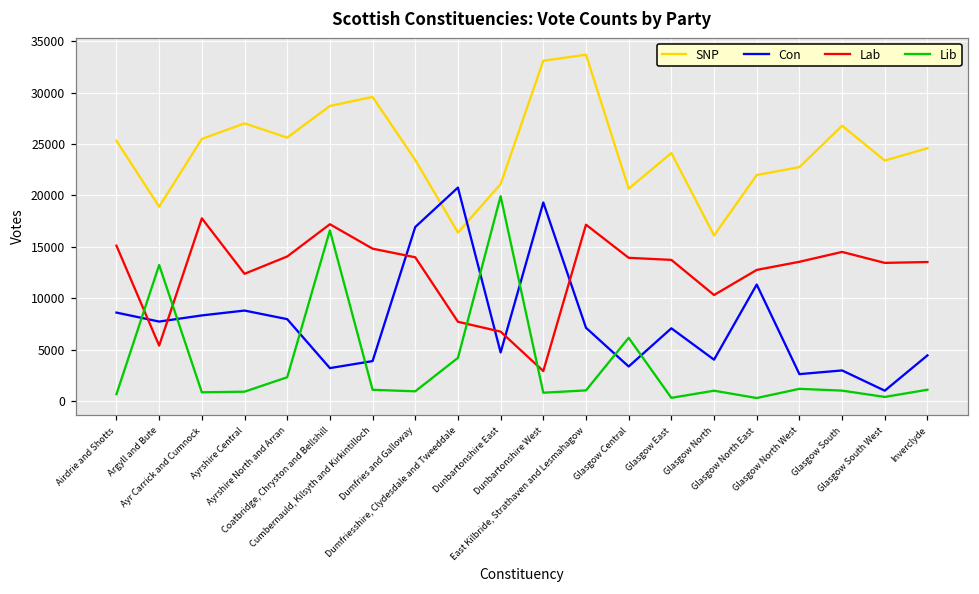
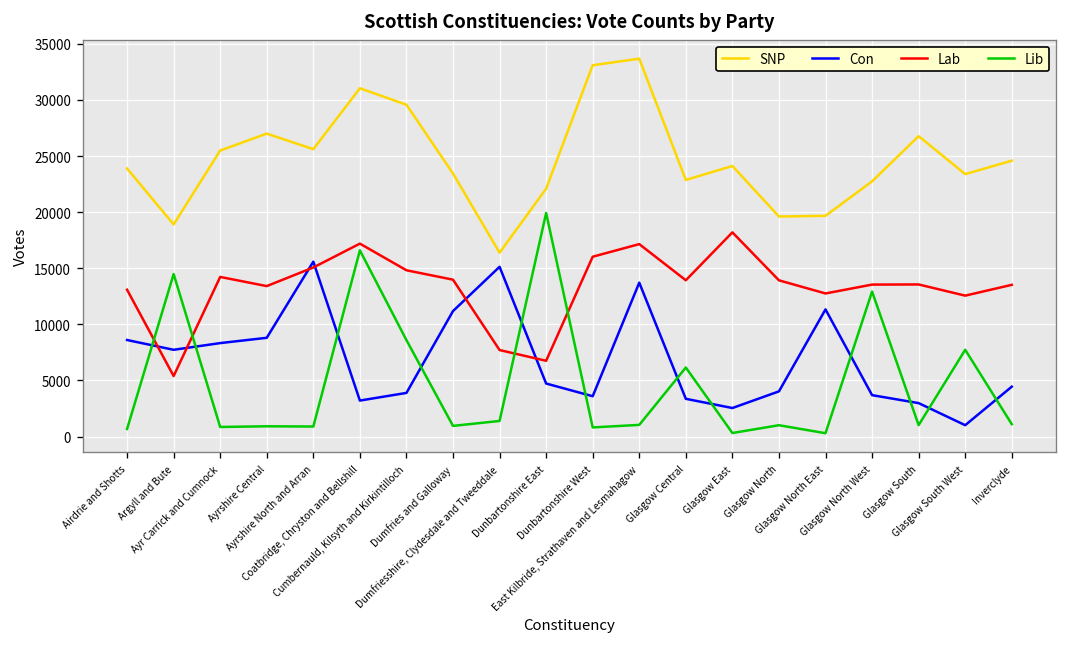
  {
    "SNP": {
-     "Airdrie and Shotts": 25000,
+     "Airdrie and Shotts": 24000,
      "Argyll and Bute": 19000,
      "Ayr Carrick and Cumnock": 25000,
      "Ayrshire Central": 27000,
      "Ayrshire North and Arran": 26000,
-     "Coatbridge, Chryston and Bellshill": 29000,
+     "Coatbridge, Chryston and Bellshill": 31000,
      "Cumbernauld, Kilsyth and Kirkintilloch": 30000,
      "Dumfries and Galloway": 23000,
      "Dumfriesshire, Clydesdale and Tweeddale": 16000,
-     "Dunbartonshire East": 21000,
+     "Dunbartonshire East": 22000,
      "Dunbartonshire West": 33000,
      "East Kilbride, Strathaven and Lesmahagow": 34000,
-     "Glasgow Central": 21000,
+     "Glasgow Central": 23000,
      "Glasgow East": 24000,
-     "Glasgow North": 16000,
-     "Glasgow North East": 22000,
+     "Glasgow North": 20000,
+     "Glasgow North East": 20000,
      "Glasgow North West": 23000,
      "Glasgow South": 27000,
      "Glasgow South West": 23000,
      "Inverclyde": 25000
    },
    "Con": {
      "Airdrie and Shotts": 9000,
      "Argyll and Bute": 8000,
      "Ayr Carrick and Cumnock": 8000,
      "Ayrshire Central": 9000,
-     "Ayrshire North and Arran": 8000,
+     "Ayrshire North and Arran": 16000,
      "Coatbridge, Chryston and Bellshill": 3000,
      "Cumbernauld, Kilsyth and Kirkintilloch": 4000,
-     "Dumfries and Galloway": 17000,
-     "Dumfriesshire, Clydesdale and Tweeddale": 21000,
+     "Dumfries and Galloway": 11000,
+     "Dumfriesshire, Clydesdale and Tweeddale": 15000,
      "Dunbartonshire East": 5000,
-     "Dunbartonshire West": 19000,
-     "East Kilbride, Strathaven and Lesmahagow": 7000,
+     "Dunbartonshire West": 4000,
+     "East Kilbride, Strathaven and Lesmahagow": 14000,
      "Glasgow Central": 3000,
-     "Glasgow East": 7000,
+     "Glasgow East": 3000,
      "Glasgow North": 4000,
      "Glasgow North East": 11000,
-     "Glasgow North West": 3000,
+     "Glasgow North West": 4000,
      "Glasgow South": 3000,
      "Glasgow South West": 1000,
      "Inverclyde": 4000
    },
    "Lab": {
-     "Airdrie and Shotts": 15000,
+     "Airdrie and Shotts": 13000,
      "Argyll and Bute": 5000,
-     "Ayr Carrick and Cumnock": 18000,
-     "Ayrshire Central": 12000,
-     "Ayrshire North and Arran": 14000,
+     "Ayr Carrick and Cumnock": 14000,
+     "Ayrshire Central": 13000,
+     "Ayrshire North and Arran": 15000,
      "Coatbridge, Chryston and Bellshill": 17000,
      "Cumbernauld, Kilsyth and Kirkintilloch": 15000,
      "Dumfries and Galloway": 14000,
      "Dumfriesshire, Clydesdale and Tweeddale": 8000,
      "Dunbartonshire East": 7000,
-     "Dunbartonshire West": 3000,
+     "Dunbartonshire West": 16000,
      "East Kilbride, Strathaven and Lesmahagow": 17000,
      "Glasgow Central": 14000,
-     "Glasgow East": 14000,
-     "Glasgow North": 10000,
+     "Glasgow East": 18000,
+     "Glasgow North": 14000,
      "Glasgow North East": 13000,
      "Glasgow North West": 14000,
-     "Glasgow South": 15000,
-     "Glasgow South West": 13400,
+     "Glasgow South": 14000,
+     "Glasgow South West": 12600,
      "Inverclyde": 14000
    },
    "Lib": {
      "Airdrie and Shotts": 1000,
-     "Argyll and Bute": 13000,
+     "Argyll and Bute": 14000,
      "Ayr Carrick and Cumnock": 1000,
      "Ayrshire Central": 1000,
-     "Ayrshire North and Arran": 2000,
+     "Ayrshire North and Arran": 1000,
      "Coatbridge, Chryston and Bellshill": 17000,
-     "Cumbernauld, Kilsyth and Kirkintilloch": 1000,
+     "Cumbernauld, Kilsyth and Kirkintilloch": 9000,
      "Dumfries and Galloway": 1000,
-     "Dumfriesshire, Clydesdale and Tweeddale": 4000,
+     "Dumfriesshire, Clydesdale and Tweeddale": 1000,
      "Dunbartonshire East": 20000,
      "Dunbartonshire West": 1000,
      "East Kilbride, Strathaven and Lesmahagow": 1000,
      "Glasgow Central": 6000,
      "Glasgow East": 0,
      "Glasgow North": 1000,
      "Glasgow North East": 0,
-     "Glasgow North West": 1000,
+     "Glasgow North West": 13000,
      "Glasgow South": 1000,
-     "Glasgow South West": 0,
+     "Glasgow South West": 8000,
      "Inverclyde": 1000
    }
  }
